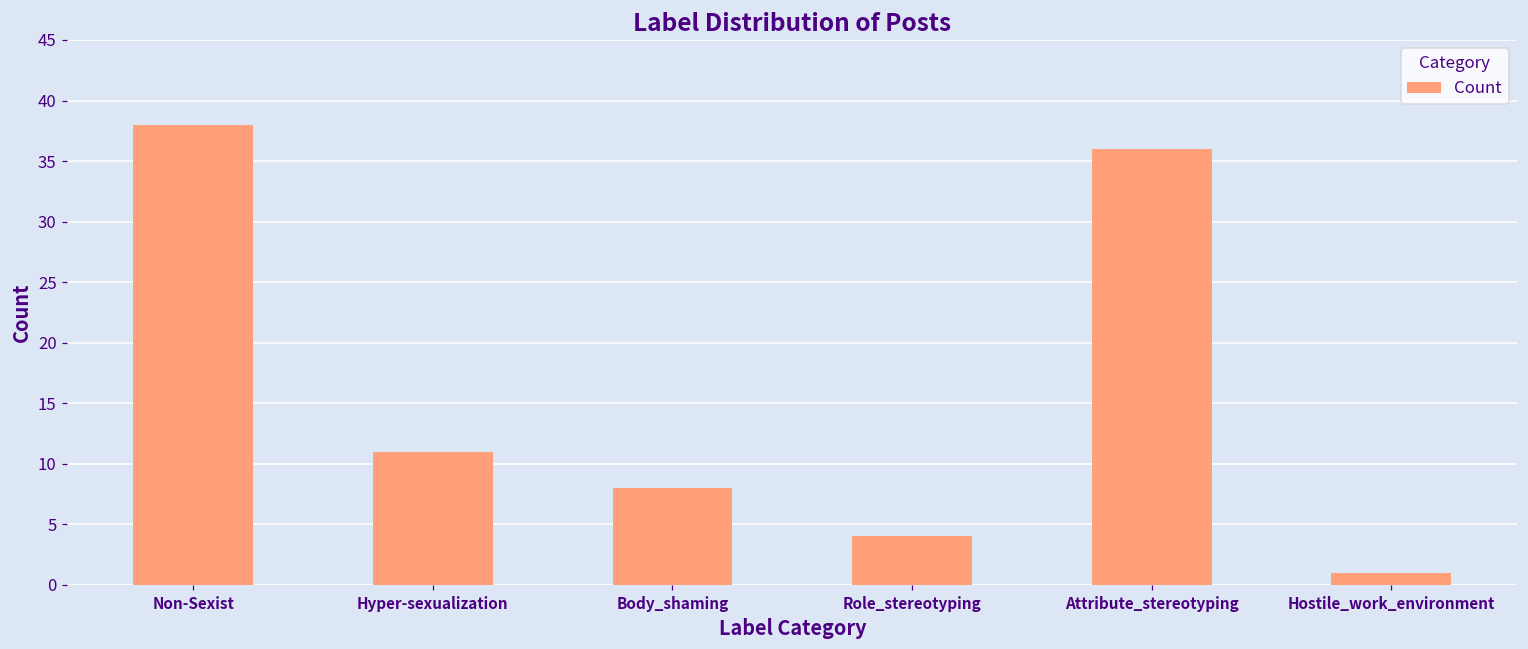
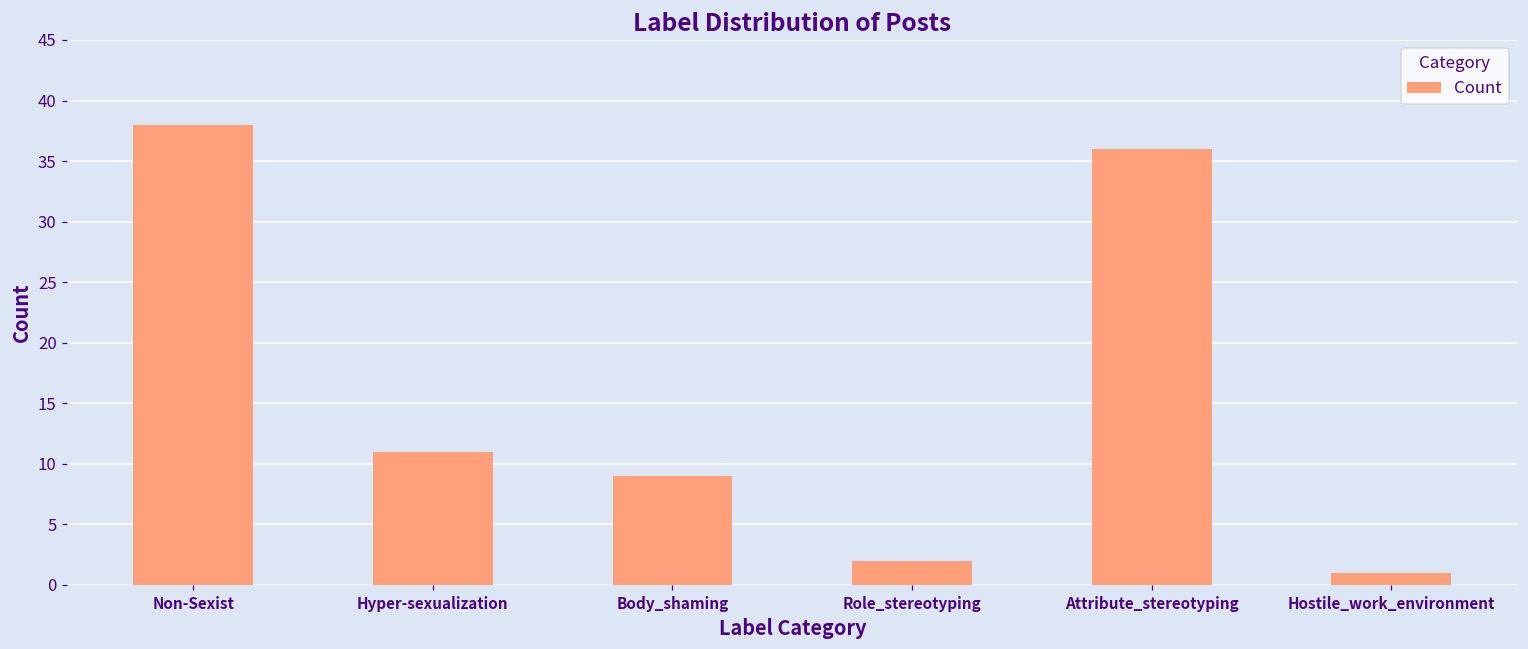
  {
    "Non-Sexist": 38,
    "Hyper-sexualization": 11,
-   "Body_shaming": 8,
-   "Role_stereotyping": 4,
+   "Body_shaming": 9,
+   "Role_stereotyping": 2,
    "Attribute_stereotyping": 36,
    "Hostile_work_environment": 1
  }
